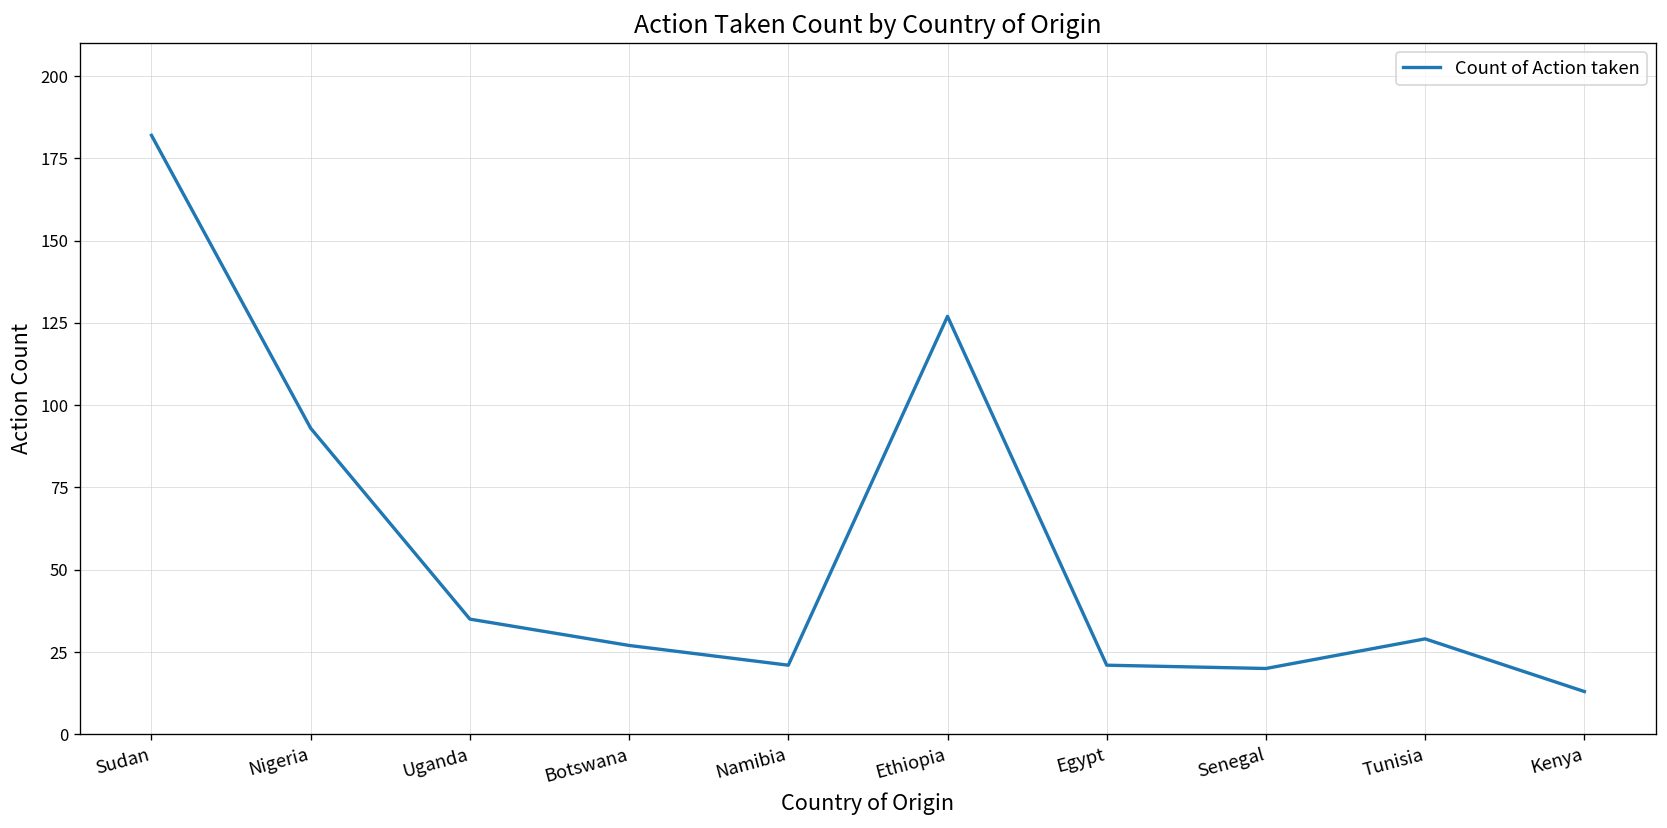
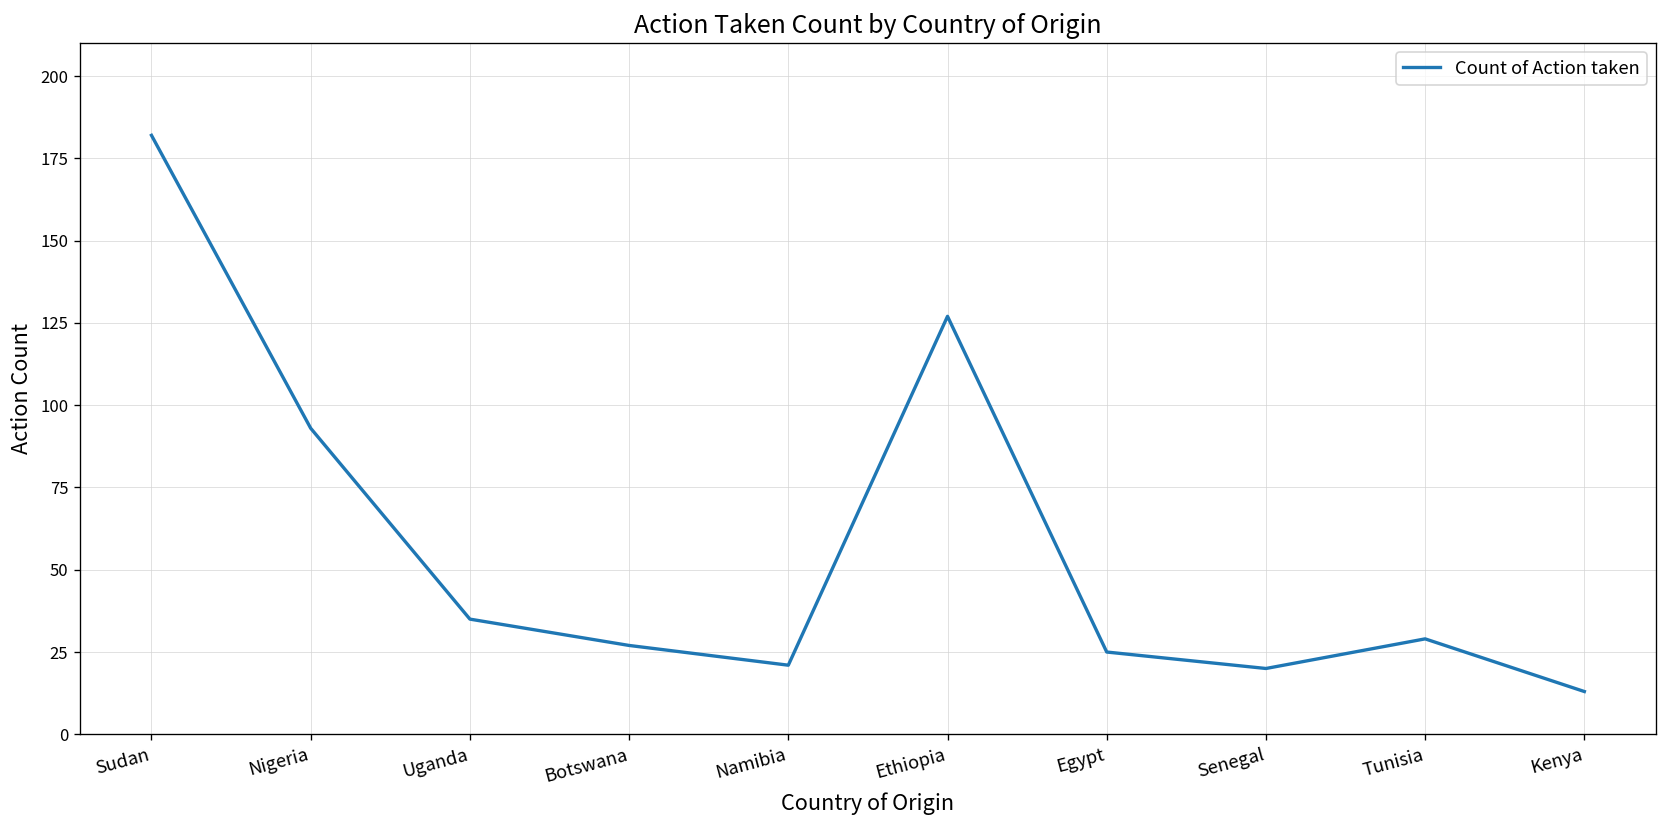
  {
    "Sudan": 182,
    "Nigeria": 93,
    "Uganda": 35,
    "Botswana": 27,
    "Namibia": 21,
    "Ethiopia": 127,
-   "Egypt": 21,
+   "Egypt": 25,
    "Senegal": 20,
    "Tunisia": 29,
    "Kenya": 13
  }
